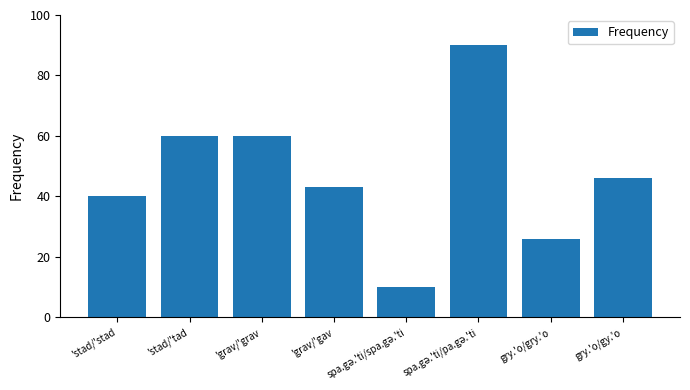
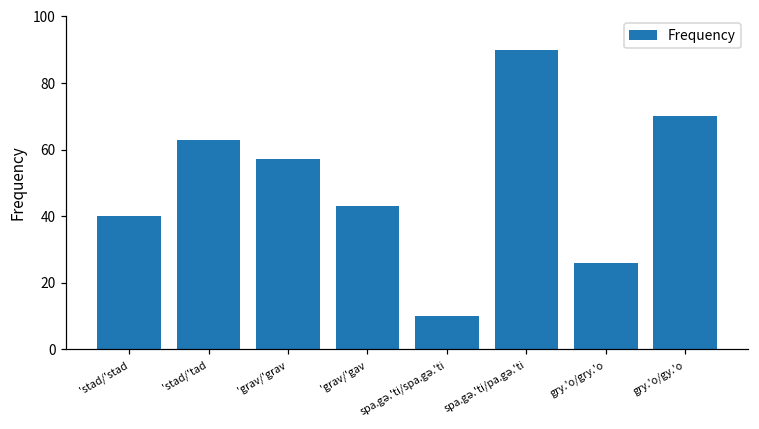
  {
    "'stad/'stad": 40,
-   "'stad/'tad": 60,
-   "'grav/'grav": 60,
+   "'stad/'tad": 63,
+   "'grav/'grav": 57,
    "'grav/'gav": 43,
    "spa.gə.'ti/spa.gə.'ti": 10,
    "spa.gə.'ti/pa.gə.'ti": 90,
    "gry.'o/gry.'o": 26,
-   "gry.'o/gy.'o": 46
+   "gry.'o/gy.'o": 70
  }
